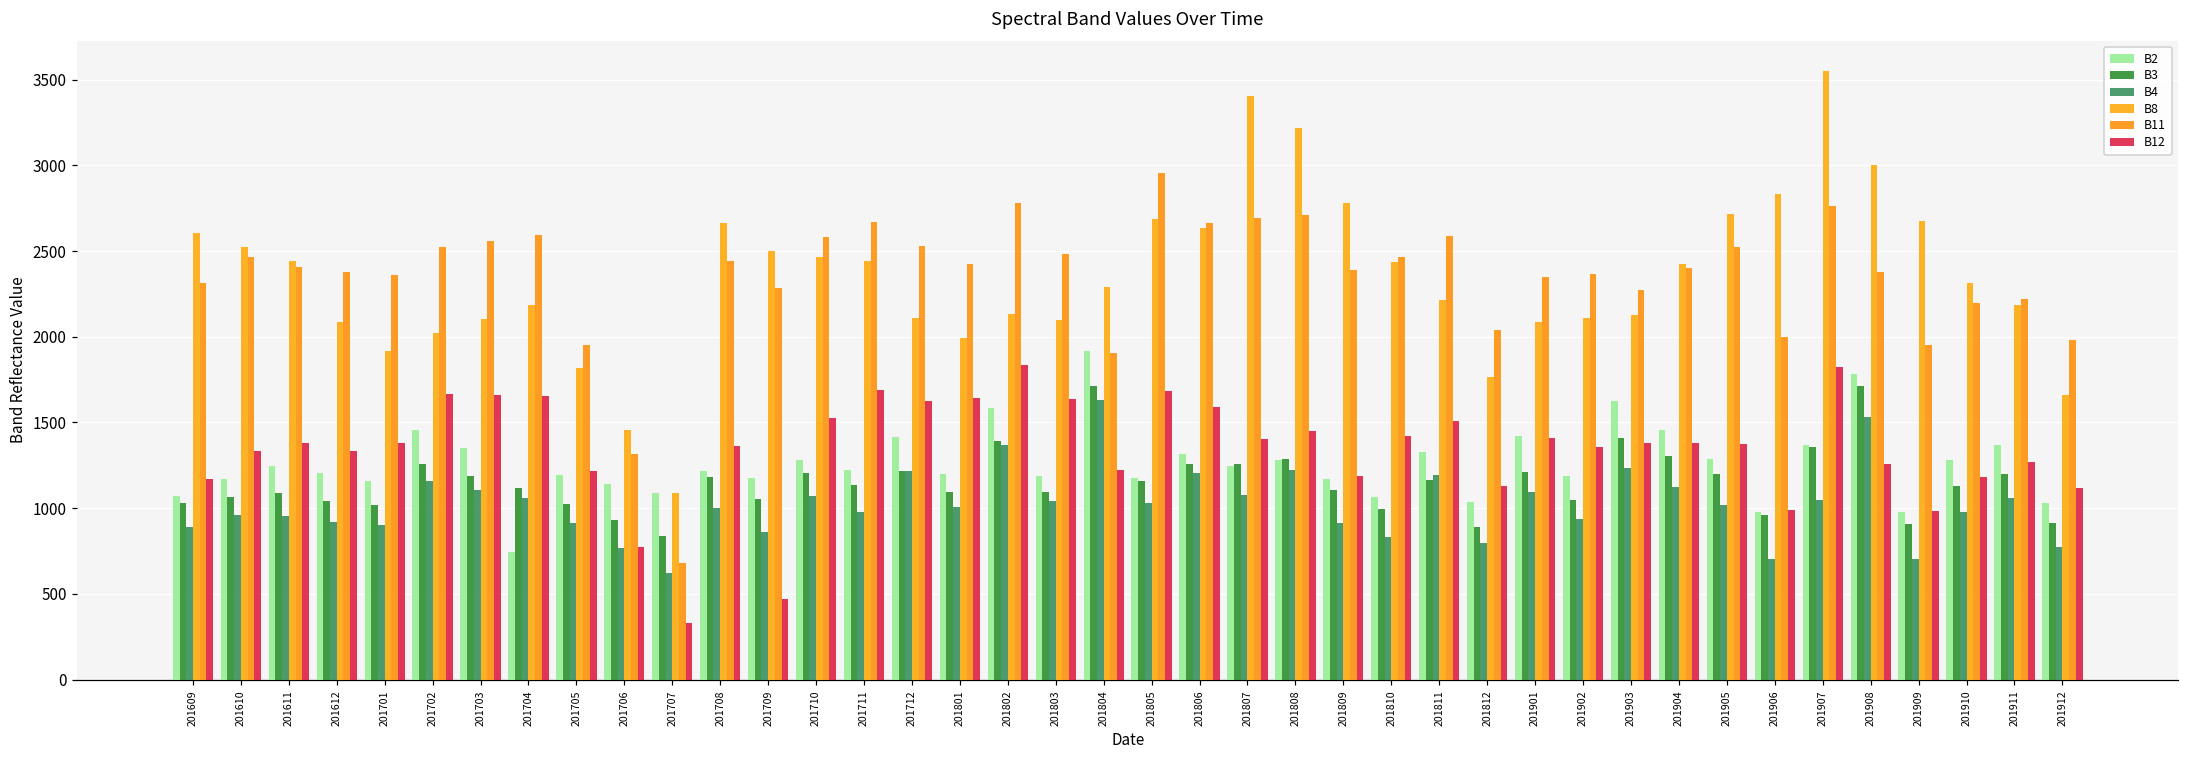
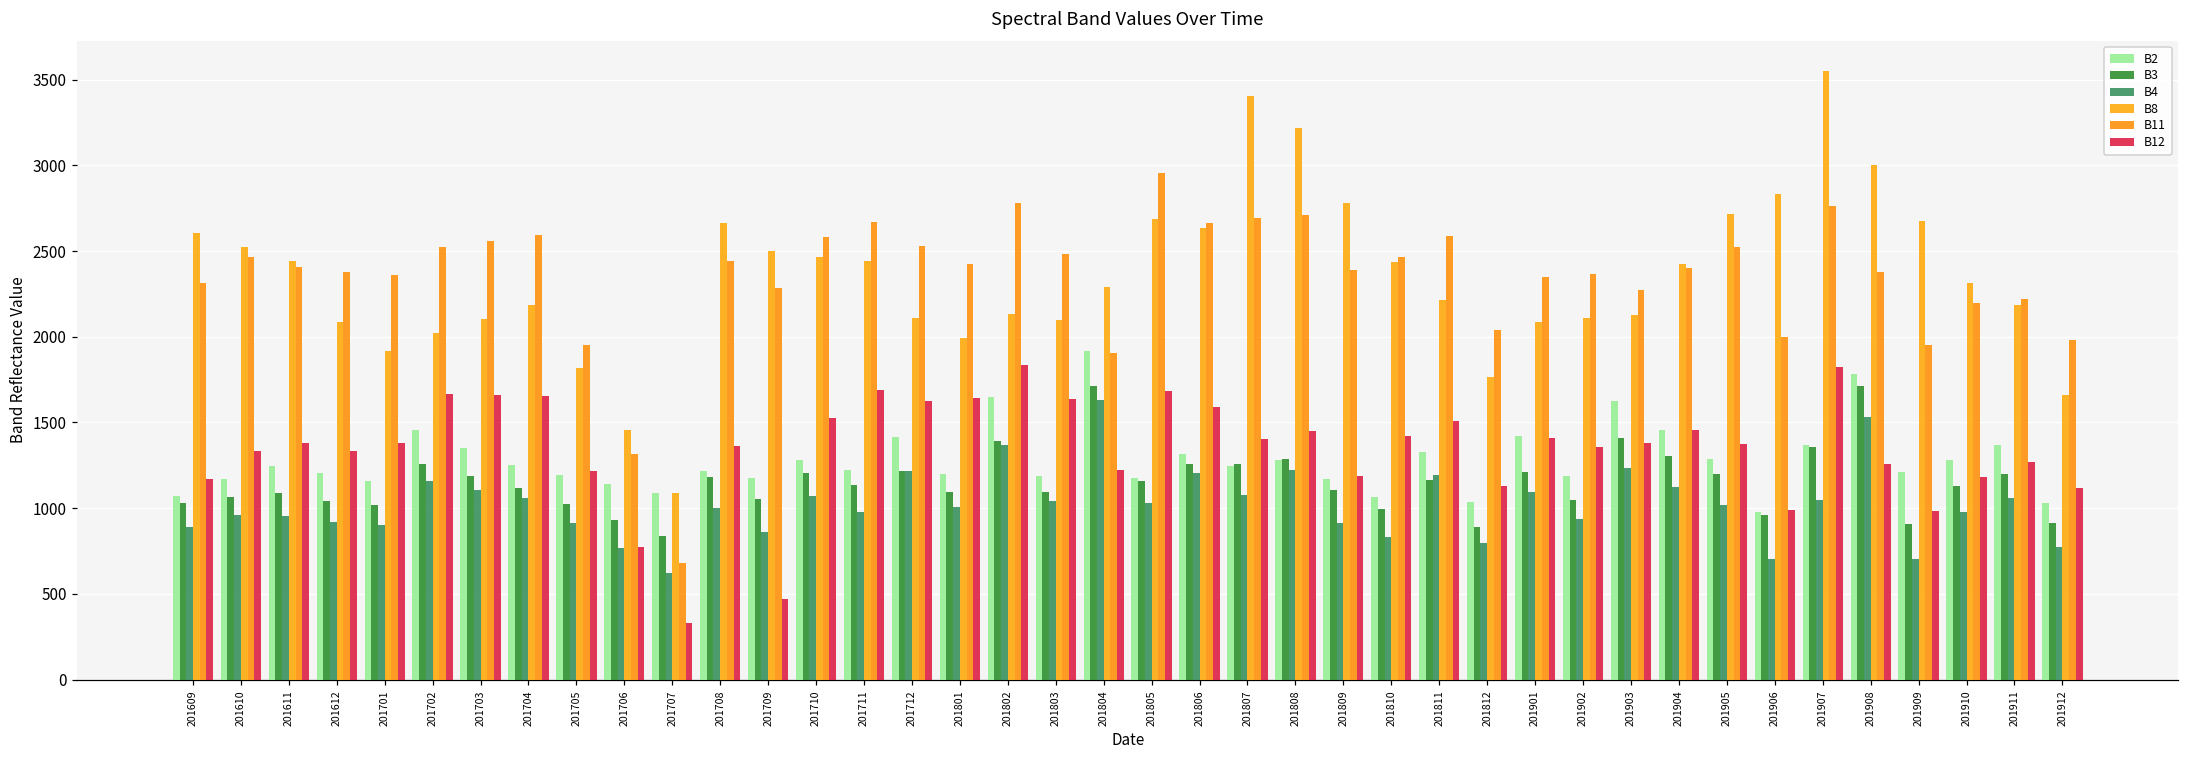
  {
    "B2": {
      "201609": 1070,
      "201610": 1170,
      "201611": 1250,
      "201612": 1210,
      "201701": 1160,
      "201702": 1450,
      "201703": 1350,
-     "201704": 750,
+     "201704": 1250,
      "201705": 1190,
      "201706": 1140,
      "201707": 1090,
      "201708": 1220,
      "201709": 1180,
      "201710": 1280,
      "201711": 1220,
      "201712": 1410,
      "201801": 1200,
-     "201802": 1580,
+     "201802": 1650,
      "201803": 1190,
      "201804": 1920,
      "201805": 1180,
      "201806": 1320,
      "201807": 1250,
      "201808": 1280,
      "201809": 1170,
      "201810": 1070,
      "201811": 1330,
      "201812": 1040,
      "201901": 1420,
      "201902": 1190,
      "201903": 1620,
      "201904": 1450,
      "201905": 1290,
      "201906": 980,
      "201907": 1370,
      "201908": 1780,
-     "201909": 980,
+     "201909": 1210,
      "201910": 1280,
      "201911": 1370,
      "201912": 1030
    },
    "B12": {
      "201609": 1170,
      "201610": 1330,
      "201611": 1380,
      "201612": 1330,
      "201701": 1380,
      "201702": 1670,
      "201703": 1660,
      "201704": 1660,
      "201705": 1220,
      "201706": 770,
      "201707": 330,
      "201708": 1370,
      "201709": 470,
      "201710": 1530,
      "201711": 1690,
      "201712": 1630,
      "201801": 1640,
      "201802": 1840,
      "201803": 1640,
      "201804": 1220,
      "201805": 1690,
      "201806": 1590,
      "201807": 1410,
      "201808": 1450,
      "201809": 1190,
      "201810": 1420,
      "201811": 1510,
      "201812": 1130,
      "201901": 1410,
      "201902": 1360,
      "201903": 1380,
-     "201904": 1380,
+     "201904": 1450,
      "201905": 1380,
      "201906": 990,
      "201907": 1830,
      "201908": 1260,
      "201909": 980,
      "201910": 1180,
      "201911": 1270,
      "201912": 1120
    }
  }
